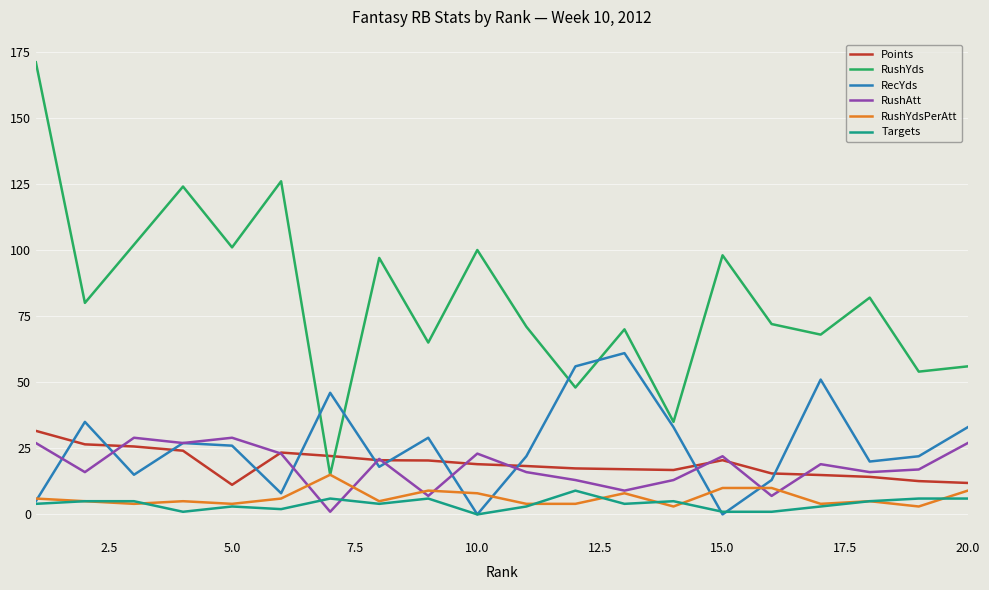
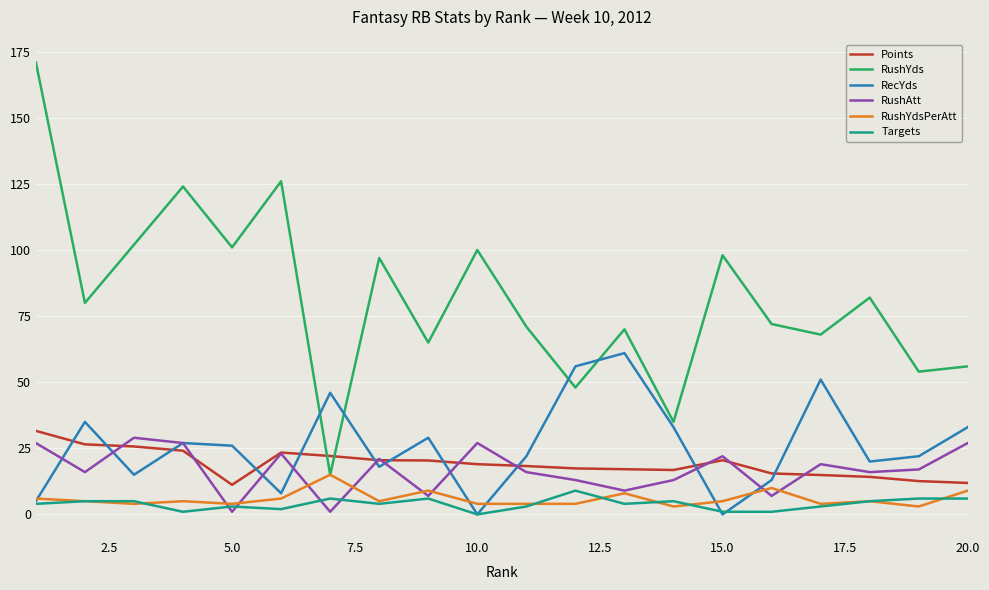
  {
    "Points": {
      "5.0": 11,
      "10.0": 19,
      "15.0": 21,
      "20.0": 12
    },
    "RecYds": {
      "5.0": 26,
      "15.0": 0,
      "20.0": 33
    },
    "RushAtt": {
-     "5.0": 29,
-     "10.0": 23,
+     "5.0": 1,
+     "10.0": 27,
      "15.0": 22,
      "20.0": 27
    },
    "RushYdsPerAtt": {
      "5.0": 4,
-     "10.0": 8,
-     "15.0": 10,
+     "10.0": 4,
+     "15.0": 5,
      "20.0": 9
    }
  }
